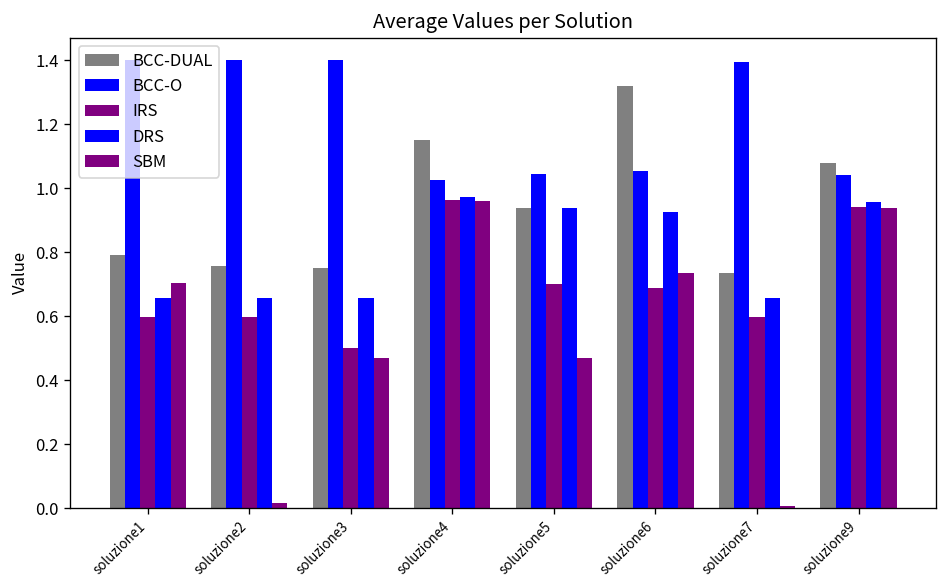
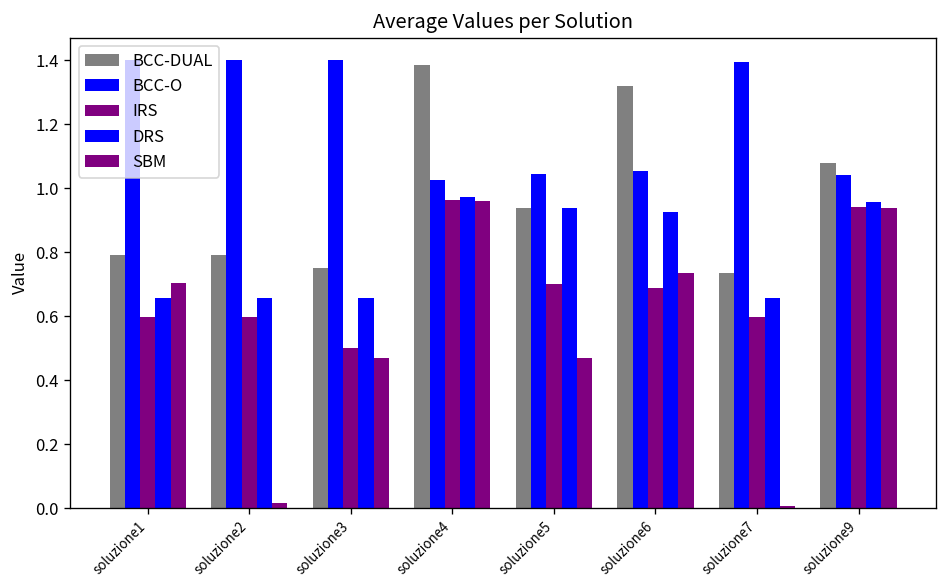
  {
    "BCC-DUAL": {
      "soluzione1": 0.79,
-     "soluzione2": 0.76,
+     "soluzione2": 0.79,
      "soluzione3": 0.75,
-     "soluzione4": 1.15,
+     "soluzione4": 1.39,
      "soluzione5": 0.94,
      "soluzione6": 1.32,
      "soluzione7": 0.73,
      "soluzione9": 1.08
    }
  }
